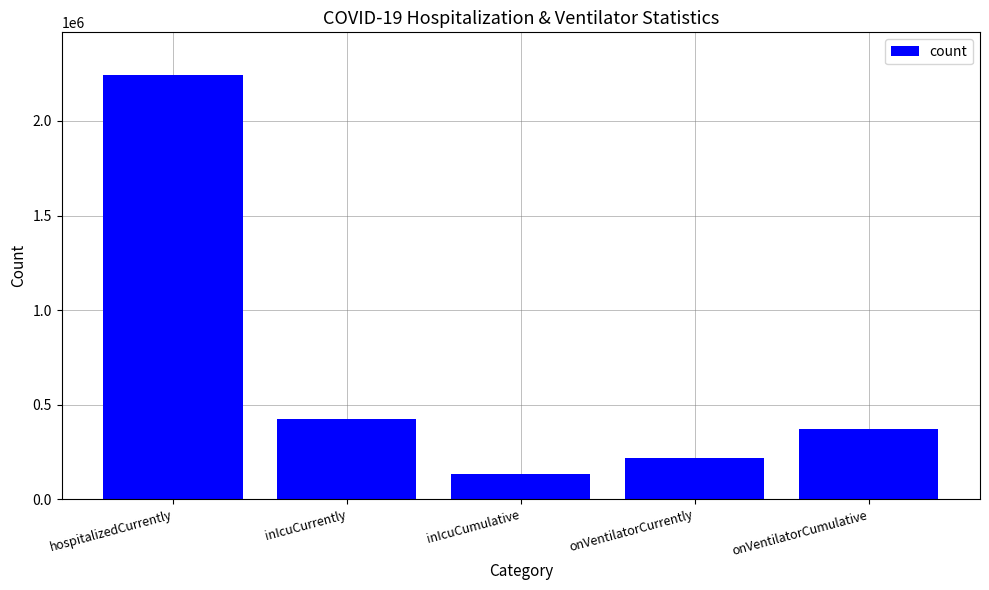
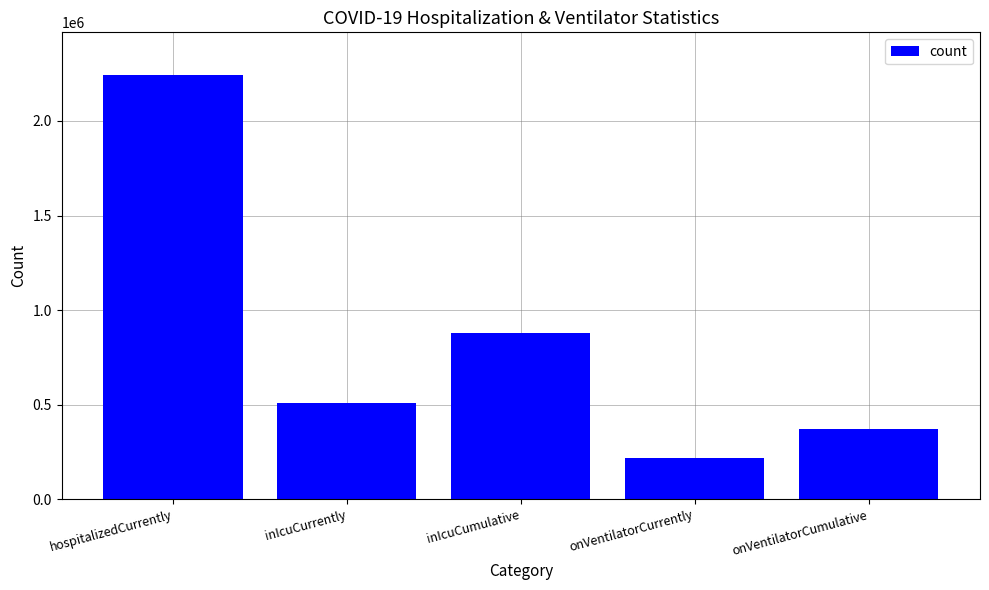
  {
    "hospitalizedCurrently": 2240000,
-   "inIcuCurrently": 420000,
-   "inIcuCumulative": 130000,
+   "inIcuCurrently": 510000,
+   "inIcuCumulative": 880000,
    "onVentilatorCurrently": 220000,
    "onVentilatorCumulative": 370000
  }
